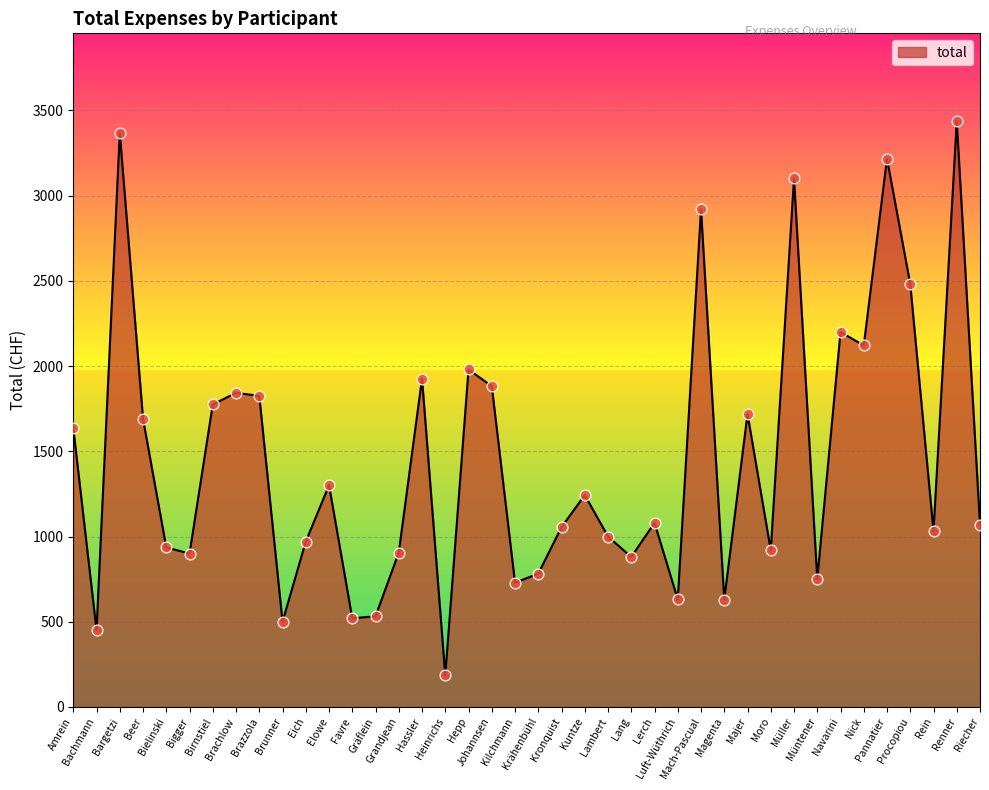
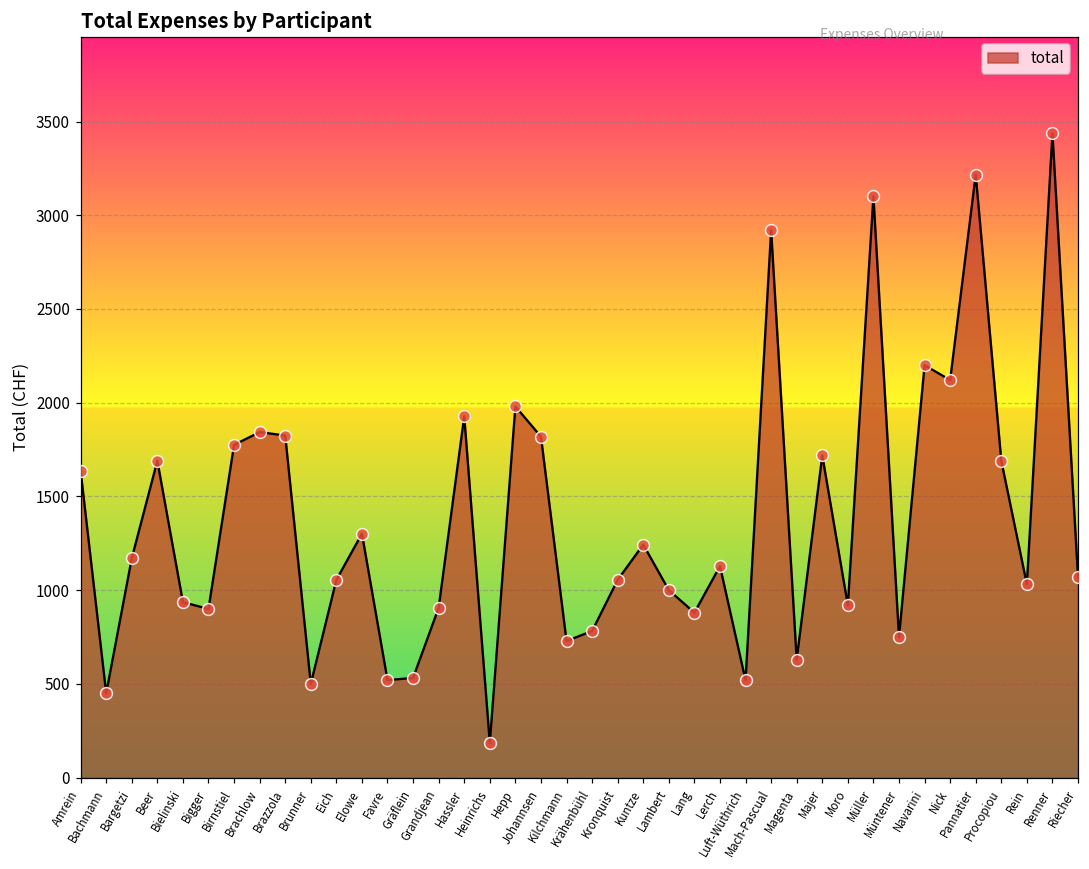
  {
    "Amrein": 1640,
    "Bachmann": 450,
-   "Bargetzi": 3370,
+   "Bargetzi": 1170,
    "Beer": 1690,
    "Bielinski": 940,
    "Bigger": 900,
    "Birnstiel": 1780,
    "Brachlow": 1840,
    "Brazzola": 1830,
    "Brunner": 500,
-   "Eich": 970,
+   "Eich": 1060,
    "Elowe": 1300,
    "Favre": 520,
    "Gräflein": 530,
    "Grandjean": 910,
    "Hassler": 1930,
    "Heinrichs": 190,
    "Hepp": 1980,
-   "Johannsen": 1880,
+   "Johannsen": 1820,
    "Kilchmann": 730,
    "Krähenbühl": 780,
    "Kronquist": 1060,
    "Kuntze": 1240,
    "Lambert": 1000,
    "Lang": 880,
-   "Lerch": 1080,
-   "Luft-Wüthrich": 630,
+   "Lerch": 1130,
+   "Luft-Wüthrich": 520,
    "Mach-Pascual": 2920,
    "Magenta": 630,
    "Majer": 1720,
    "Moro": 920,
    "Müller": 3100,
    "Müntener": 750,
    "Navarini": 2200,
    "Nick": 2120,
    "Pannatier": 3220,
-   "Procopiou": 2480,
+   "Procopiou": 1690,
    "Rein": 1030,
    "Renner": 3440,
    "Riecher": 1070
  }
